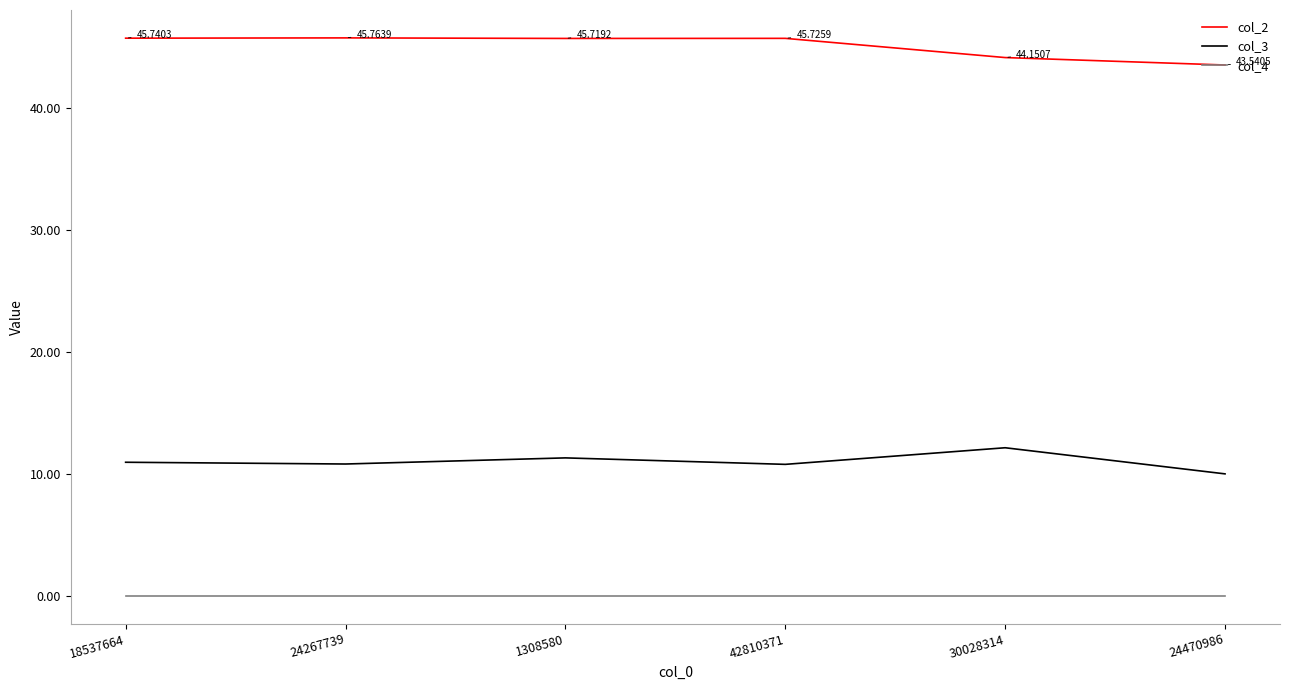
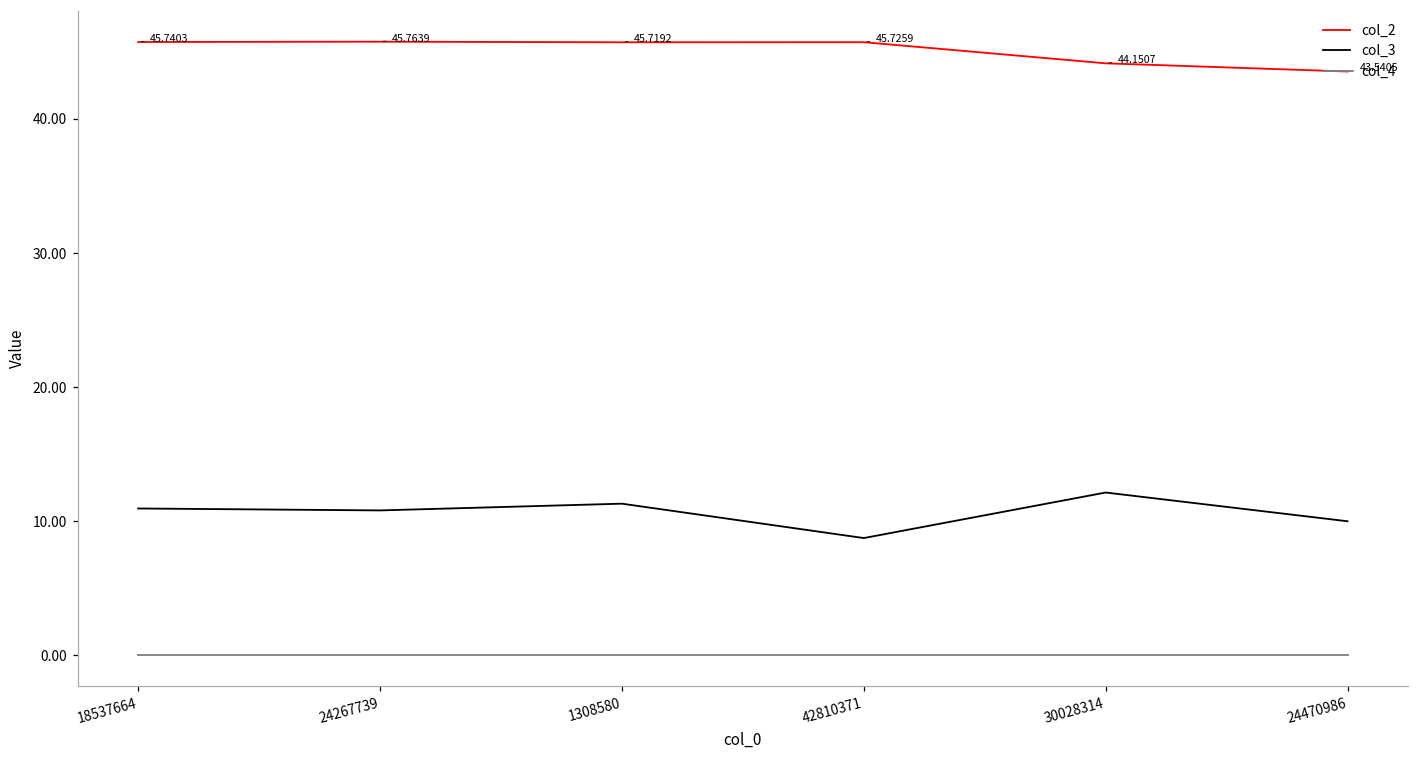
  {
    "col_2": {
      "18537664": 45.7403,
      "24267739": 45.7639,
      "1308580": 45.7192,
      "42810371": 45.7259,
      "30028314": 44.1507,
      "24470986": 43.5405
    },
    "col_3": {
      "18537664": 11.0,
      "24267739": 10.8,
      "1308580": 11.3,
-     "42810371": 10.8,
+     "42810371": 8.7,
      "30028314": 12.1,
      "24470986": 10.0
    },
    "col_4": {
      "18537664": 0.0,
      "24267739": 0.0,
      "1308580": 0.0,
      "42810371": 0.0,
      "30028314": 0.0,
      "24470986": 0.0
    }
  }
